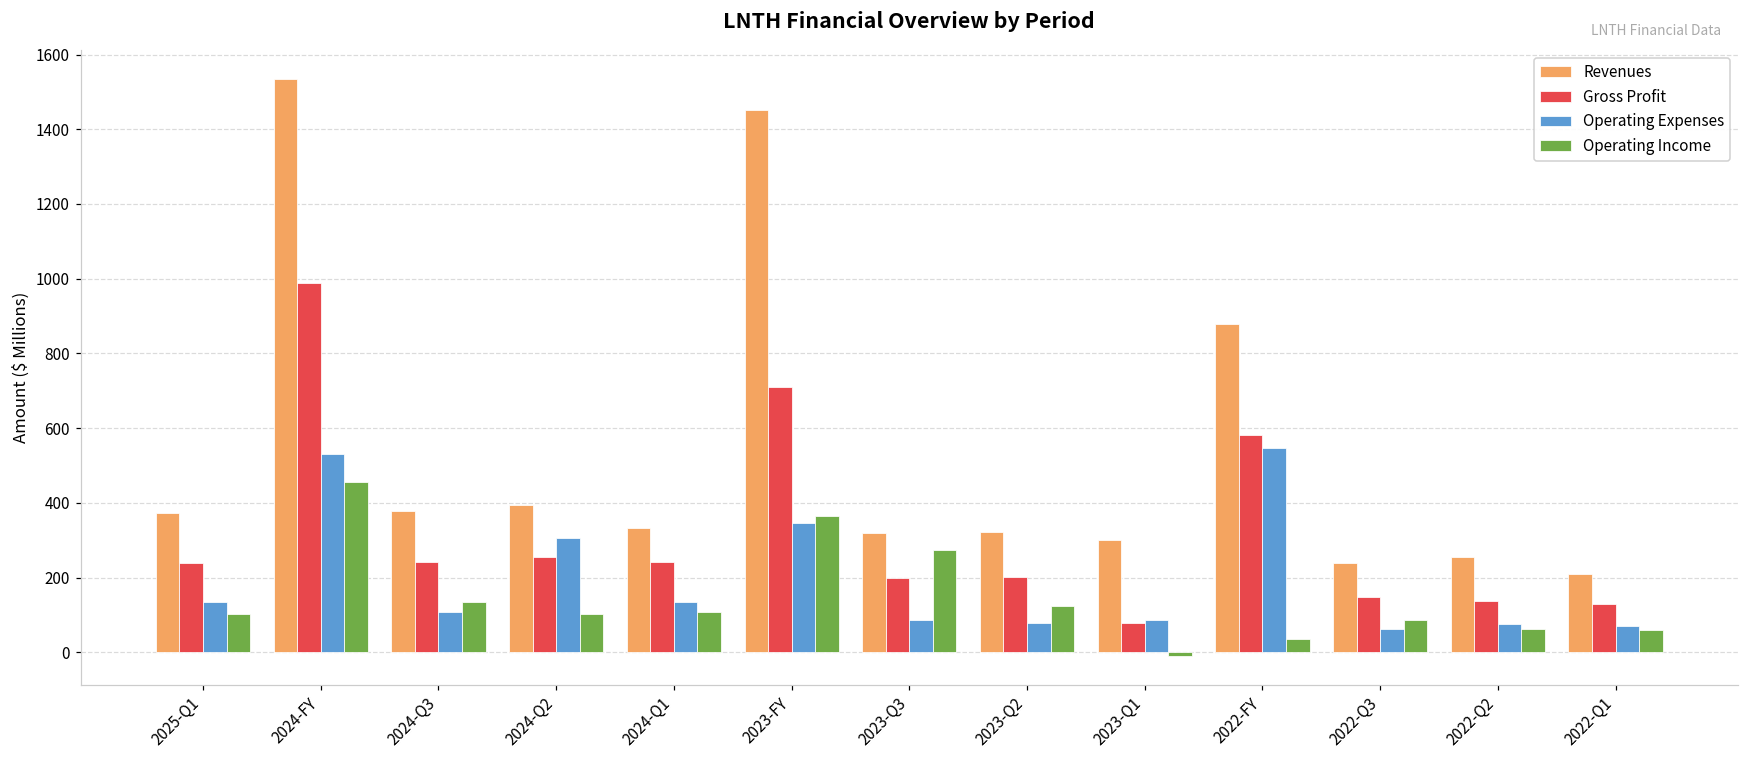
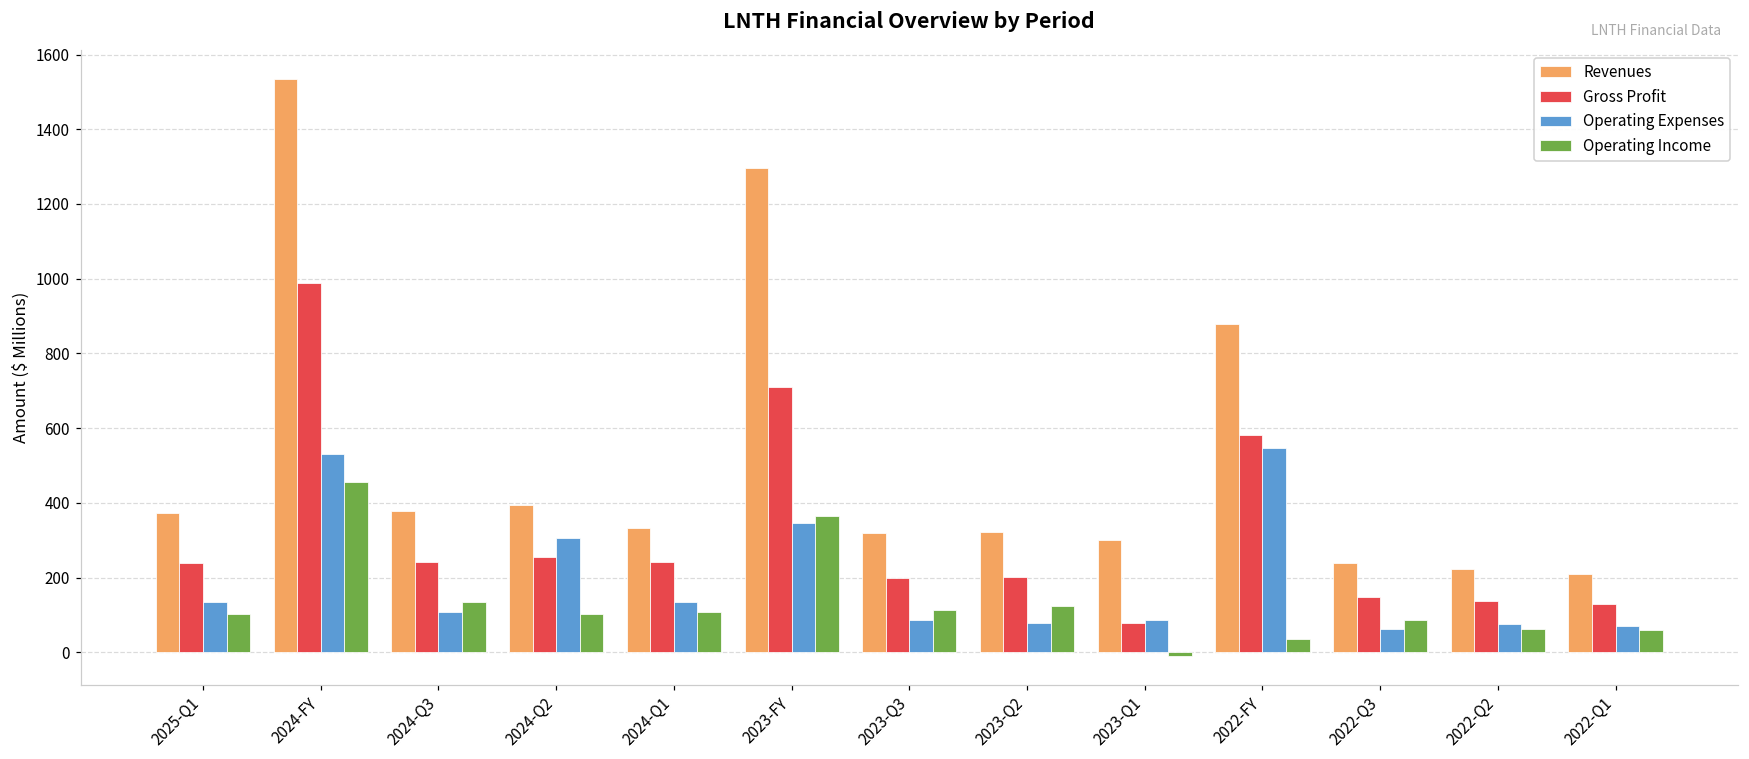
  {
    "Revenues": {
      "2025-Q1": 370,
      "2024-FY": 1530,
      "2024-Q3": 380,
      "2024-Q2": 390,
      "2024-Q1": 330,
-     "2023-FY": 1450,
+     "2023-FY": 1300,
      "2023-Q3": 320,
      "2023-Q2": 320,
      "2023-Q1": 300,
      "2022-FY": 880,
      "2022-Q3": 240,
-     "2022-Q2": 250,
+     "2022-Q2": 220,
      "2022-Q1": 210
    },
    "Gross Profit": {
      "2025-Q1": 240,
      "2024-FY": 990,
      "2024-Q3": 240,
      "2024-Q2": 260,
      "2024-Q1": 240,
      "2023-FY": 710,
      "2023-Q3": 200,
      "2023-Q2": 200,
      "2023-Q1": 80,
      "2022-FY": 580,
      "2022-Q3": 150,
      "2022-Q2": 140,
      "2022-Q1": 130
    },
    "Operating Expenses": {
      "2025-Q1": 140,
      "2024-FY": 530,
      "2024-Q3": 110,
      "2024-Q2": 310,
      "2024-Q1": 140,
      "2023-FY": 340,
      "2023-Q3": 90,
      "2023-Q2": 80,
      "2023-Q1": 90,
      "2022-FY": 550,
      "2022-Q3": 60,
      "2022-Q2": 70,
      "2022-Q1": 70
    },
    "Operating Income": {
      "2025-Q1": 100,
      "2024-FY": 460,
      "2024-Q3": 130,
      "2024-Q2": 100,
      "2024-Q1": 110,
      "2023-FY": 360,
-     "2023-Q3": 270,
+     "2023-Q3": 110,
      "2023-Q2": 120,
      "2023-Q1": -10,
      "2022-FY": 40,
      "2022-Q3": 90,
      "2022-Q2": 60,
      "2022-Q1": 60
    }
  }
